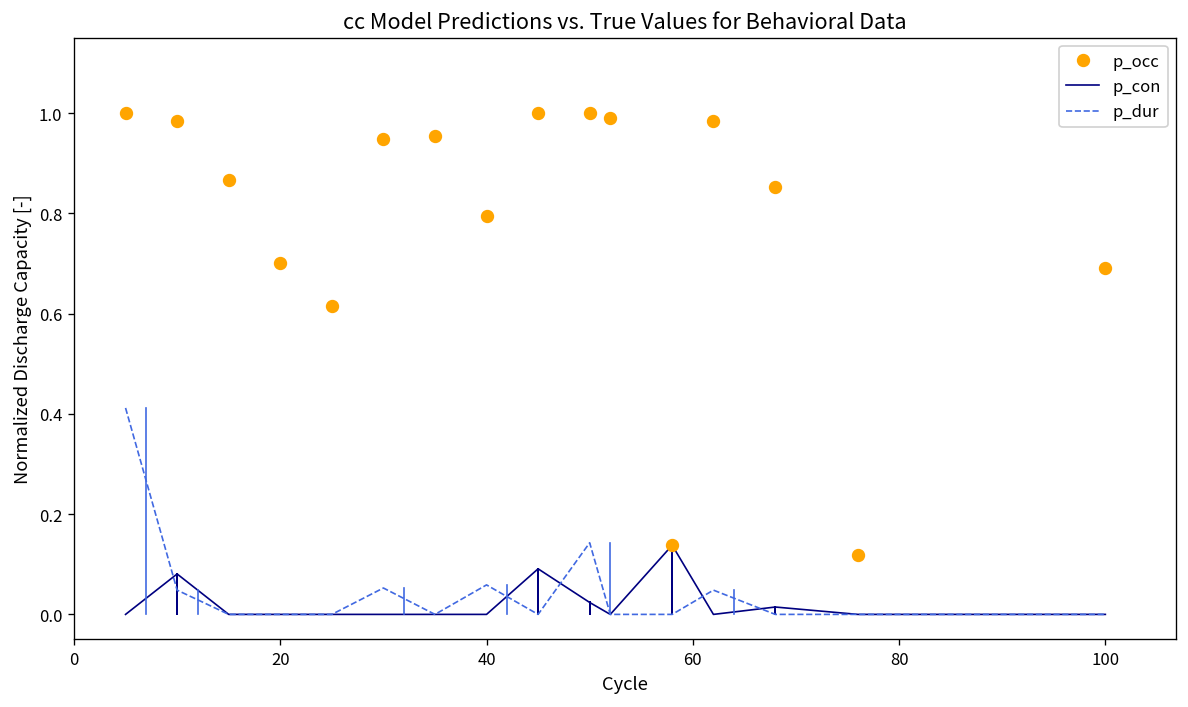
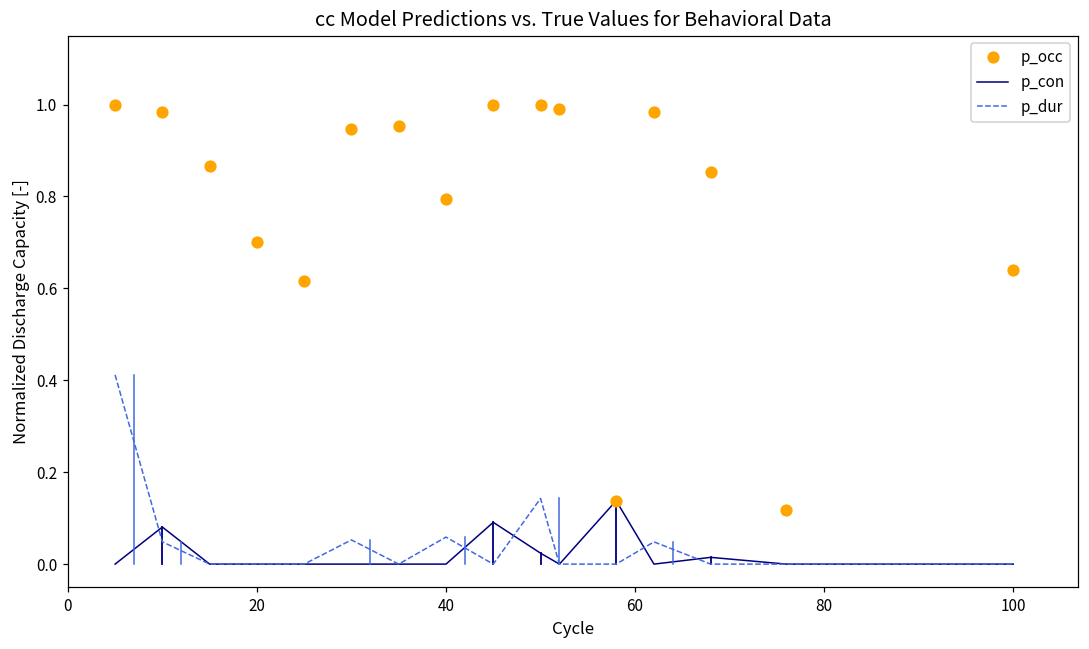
  {
    "p_occ": {
      "20": 0.70,
      "40": 0.79,
-     "100": 0.69
+     "100": 0.64
    }
  }
